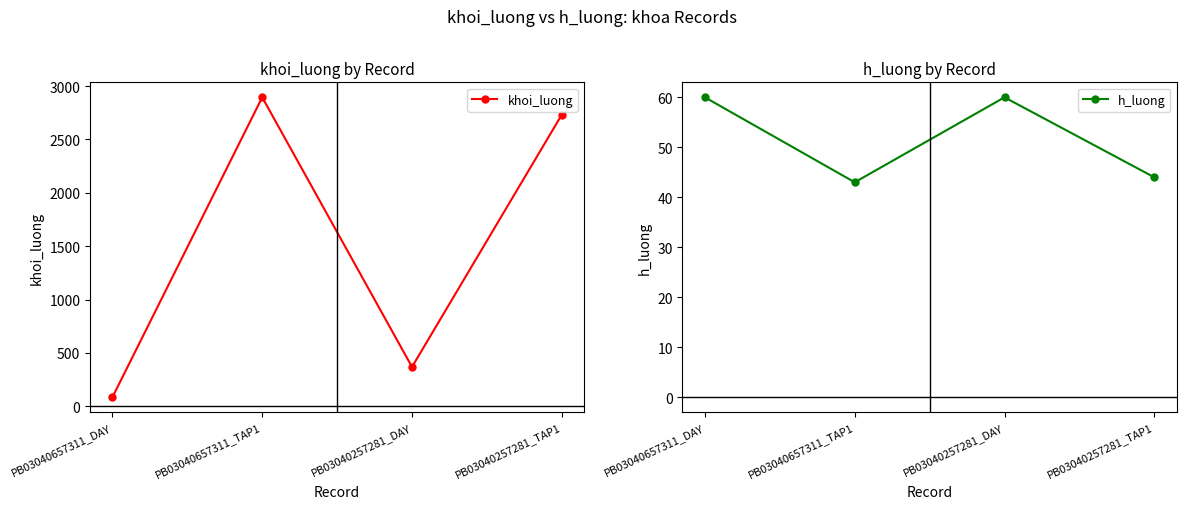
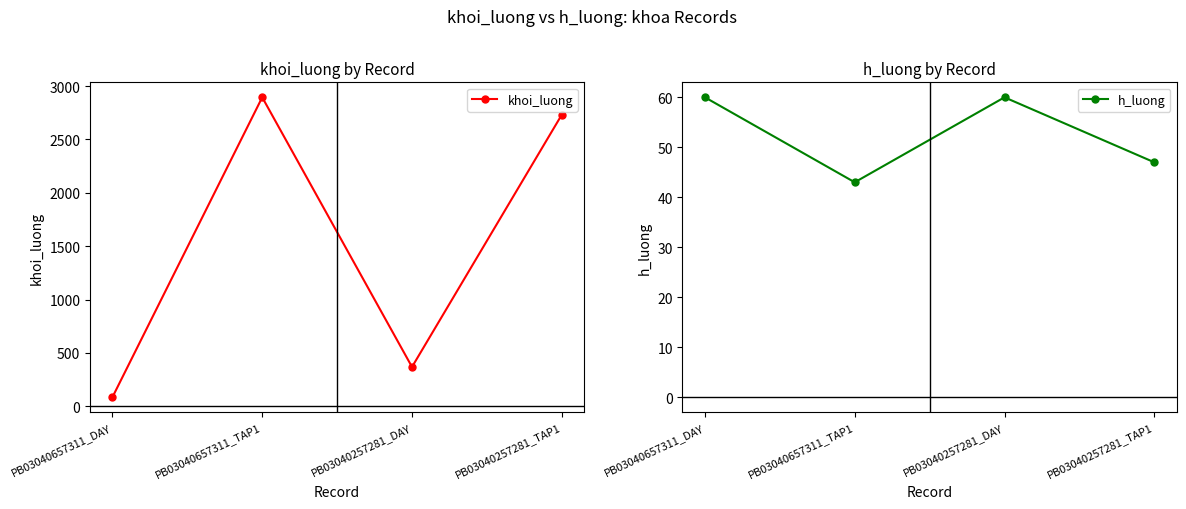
  {
    "khoi_luong by Record": {
      "PB03040657311_DAY": 90,
      "PB03040657311_TAP1": 2890,
      "PB03040257281_DAY": 370,
      "PB03040257281_TAP1": 2730
    },
    "h_luong by Record": {
      "PB03040657311_DAY": 60,
      "PB03040657311_TAP1": 43,
      "PB03040257281_DAY": 60,
-     "PB03040257281_TAP1": 44
+     "PB03040257281_TAP1": 47
    }
  }
